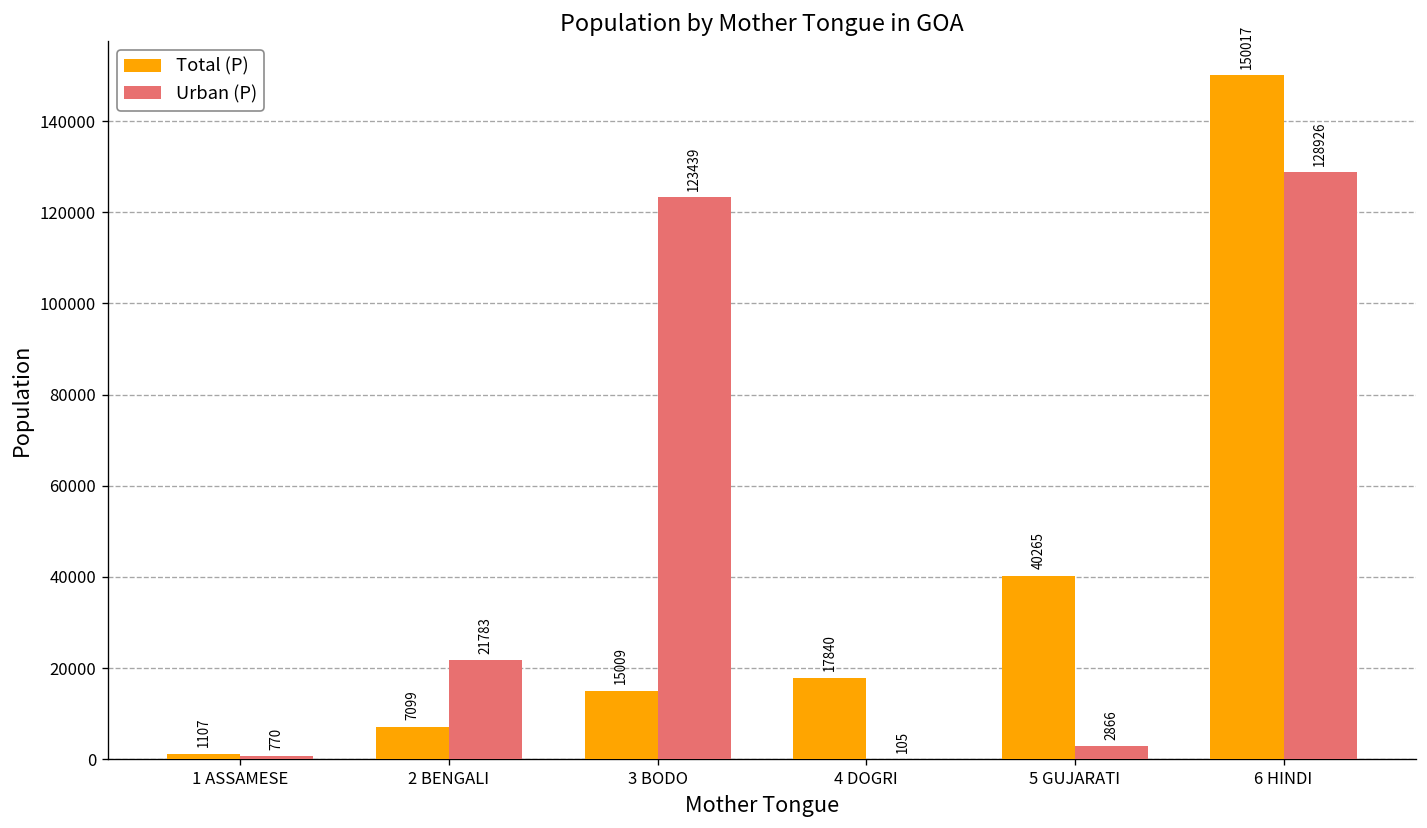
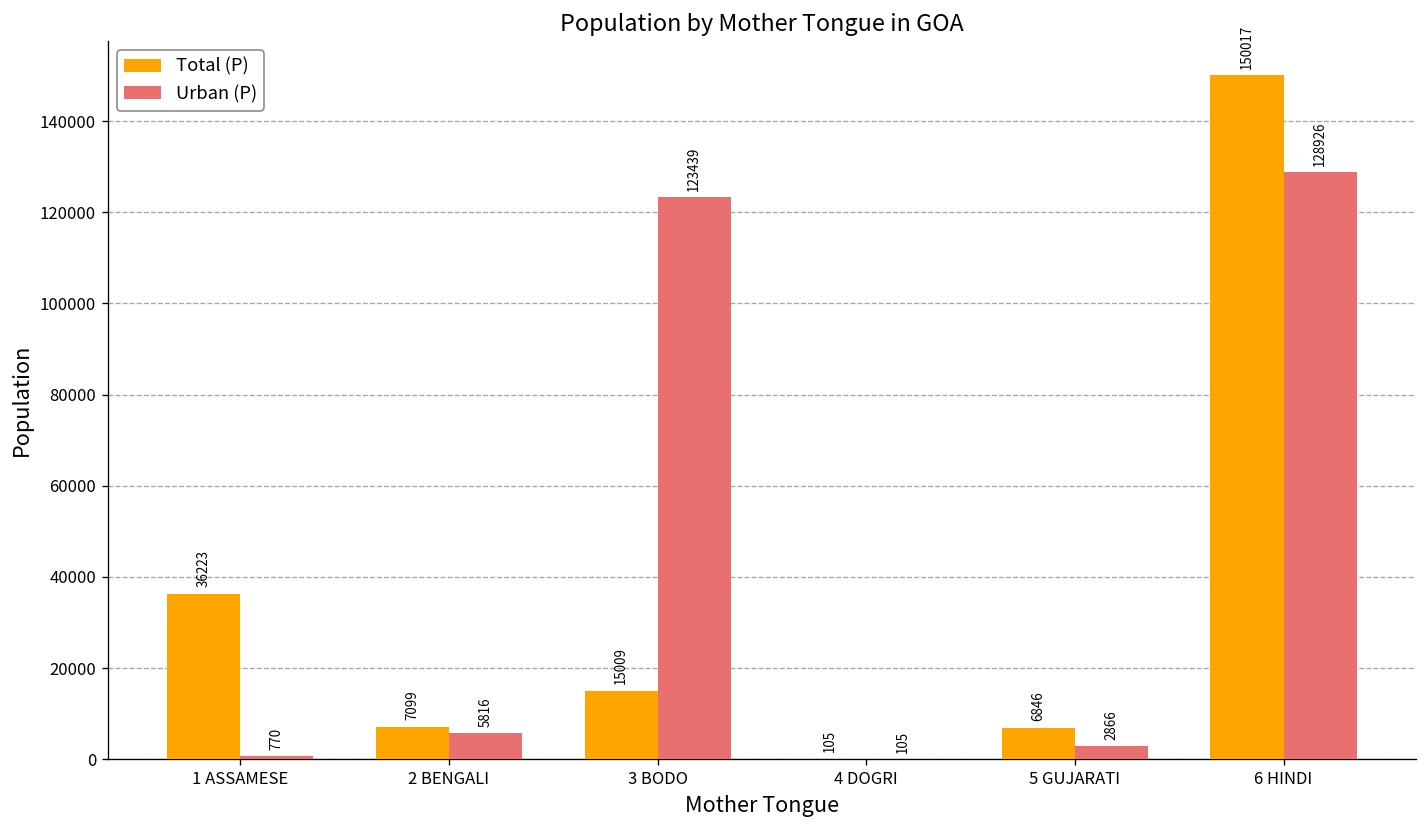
  {
    "Total (P)": {
-     "1 ASSAMESE": 1107,
+     "1 ASSAMESE": 36223,
      "2 BENGALI": 7099,
      "3 BODO": 15009,
-     "4 DOGRI": 17840,
-     "5 GUJARATI": 40265,
+     "4 DOGRI": 105,
+     "5 GUJARATI": 6846,
      "6 HINDI": 150017
    },
    "Urban (P)": {
      "1 ASSAMESE": 770,
-     "2 BENGALI": 21783,
+     "2 BENGALI": 5816,
      "3 BODO": 123439,
      "4 DOGRI": 105,
      "5 GUJARATI": 2866,
      "6 HINDI": 128926
    }
  }
